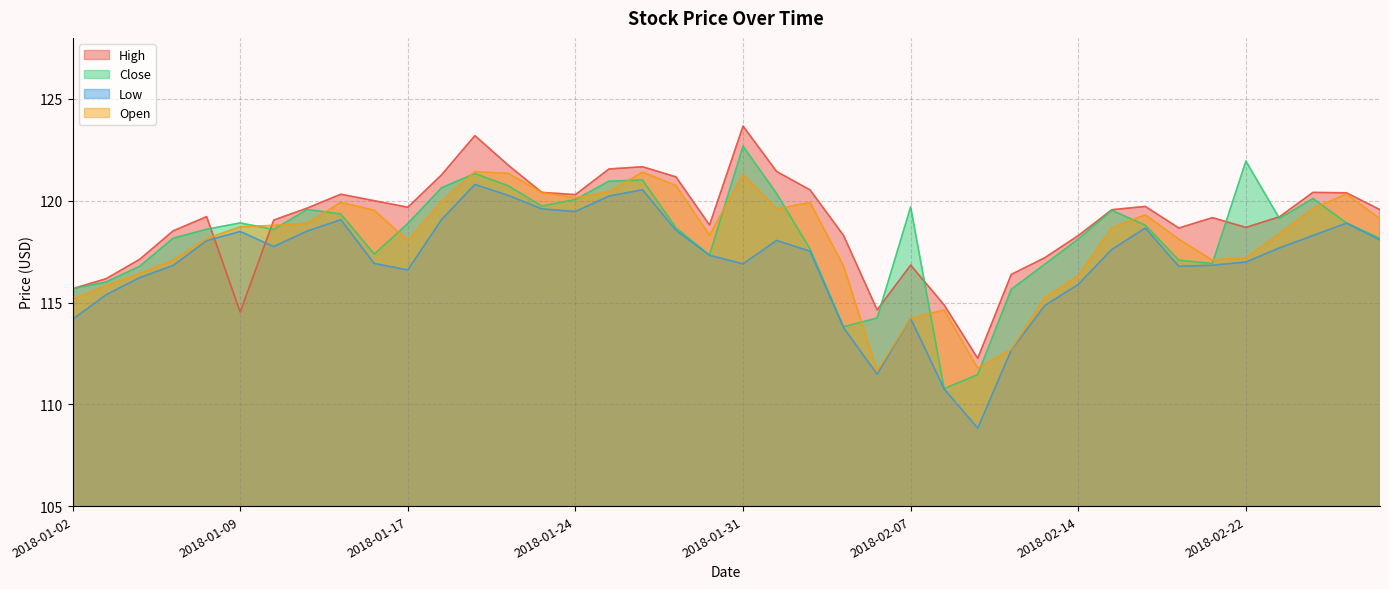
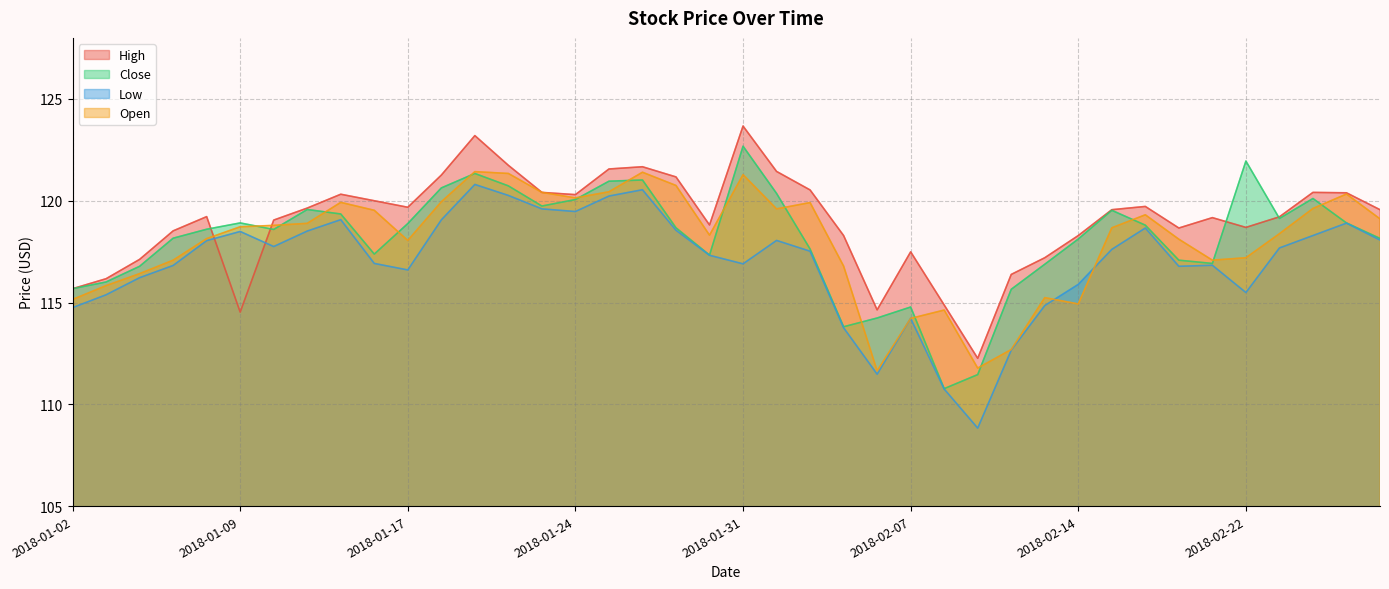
  {
    "High": {
      "2018-01-09": 114.5,
      "2018-01-17": 119.7,
      "2018-01-24": 120.3,
      "2018-01-31": 123.7,
-     "2018-02-07": 116.8,
+     "2018-02-07": 117.5,
      "2018-02-14": 118.3,
      "2018-02-22": 118.7
    },
    "Close": {
      "2018-01-09": 118.9,
      "2018-01-17": 118.9,
      "2018-01-31": 122.7,
-     "2018-02-07": 119.7,
+     "2018-02-07": 114.8,
      "2018-02-14": 118.1,
      "2018-02-22": 122.0
    },
    "Low": {
-     "2018-01-02": 114.2,
+     "2018-01-02": 114.8,
      "2018-01-09": 118.5,
      "2018-01-17": 116.6,
      "2018-01-24": 119.5,
      "2018-01-31": 116.9,
      "2018-02-14": 115.9,
-     "2018-02-22": 117.0
+     "2018-02-22": 115.5
    },
    "Open": {
      "2018-01-02": 115.2,
      "2018-01-09": 118.7,
      "2018-01-17": 118.1,
      "2018-01-31": 121.3,
-     "2018-02-14": 116.3,
+     "2018-02-14": 114.9,
      "2018-02-22": 117.2
    }
  }
